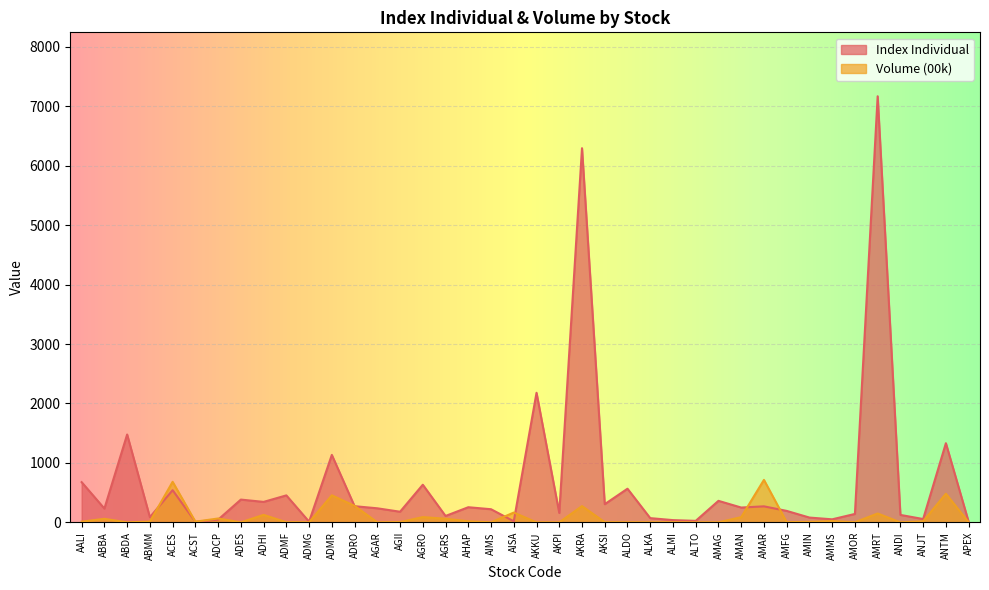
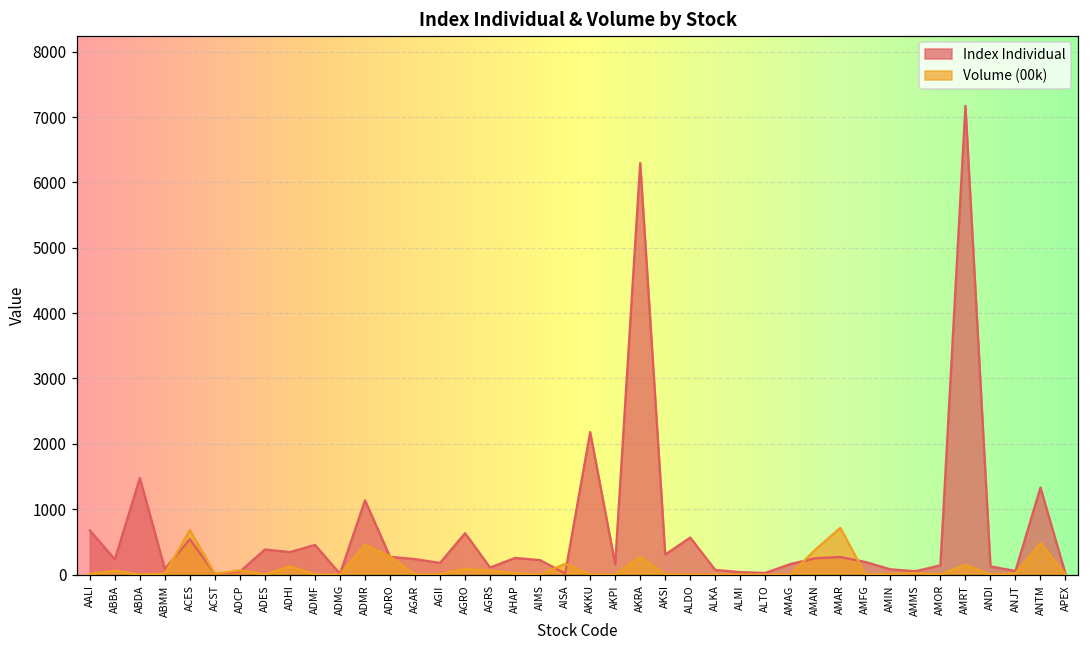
  {
    "Index Individual": {
      "AALI": 700,
      "ABBA": 200,
      "ABDA": 1500,
      "ABMM": 100,
      "ACES": 500,
      "ADES": 400,
      "ADHI": 300,
      "ADMF": 500,
      "ADMR": 1100,
      "AGAR": 200,
      "AGII": 200,
      "AGRO": 600,
      "AGRS": 100,
      "AHAP": 300,
      "AIMS": 200,
      "AISA": 0,
      "AKKU": 2200,
      "AKPI": 200,
      "AKRA": 6300,
      "AKSI": 300,
      "ALDO": 600,
      "ALKA": 100,
-     "AMAG": 400,
+     "AMAG": 200,
      "AMAN": 200,
      "AMAR": 300,
      "AMFG": 200,
      "AMIN": 100,
      "AMOR": 100,
      "AMRT": 7200,
      "ANDI": 100,
      "ANTM": 1300
    },
    "Volume (00k)": {
      "AALI": 0,
      "ABBA": 100,
      "ABDA": 0,
      "ABMM": 0,
      "ACES": 700,
      "ADES": 0,
      "ADHI": 100,
      "ADMF": 0,
      "ADMR": 500,
      "AGAR": 0,
      "AGII": 0,
      "AGRO": 100,
      "AGRS": 100,
      "AHAP": 0,
      "AIMS": 0,
      "AISA": 200,
      "AKKU": 0,
      "AKPI": 0,
      "AKRA": 300,
      "AKSI": 0,
      "ALDO": 0,
      "ALKA": 0,
      "AMAG": 0,
-     "AMAN": 100,
+     "AMAN": 400,
      "AMAR": 700,
      "AMFG": 0,
      "AMIN": 0,
      "AMOR": 0,
      "AMRT": 100,
      "ANDI": 0,
      "ANTM": 500
    }
  }
